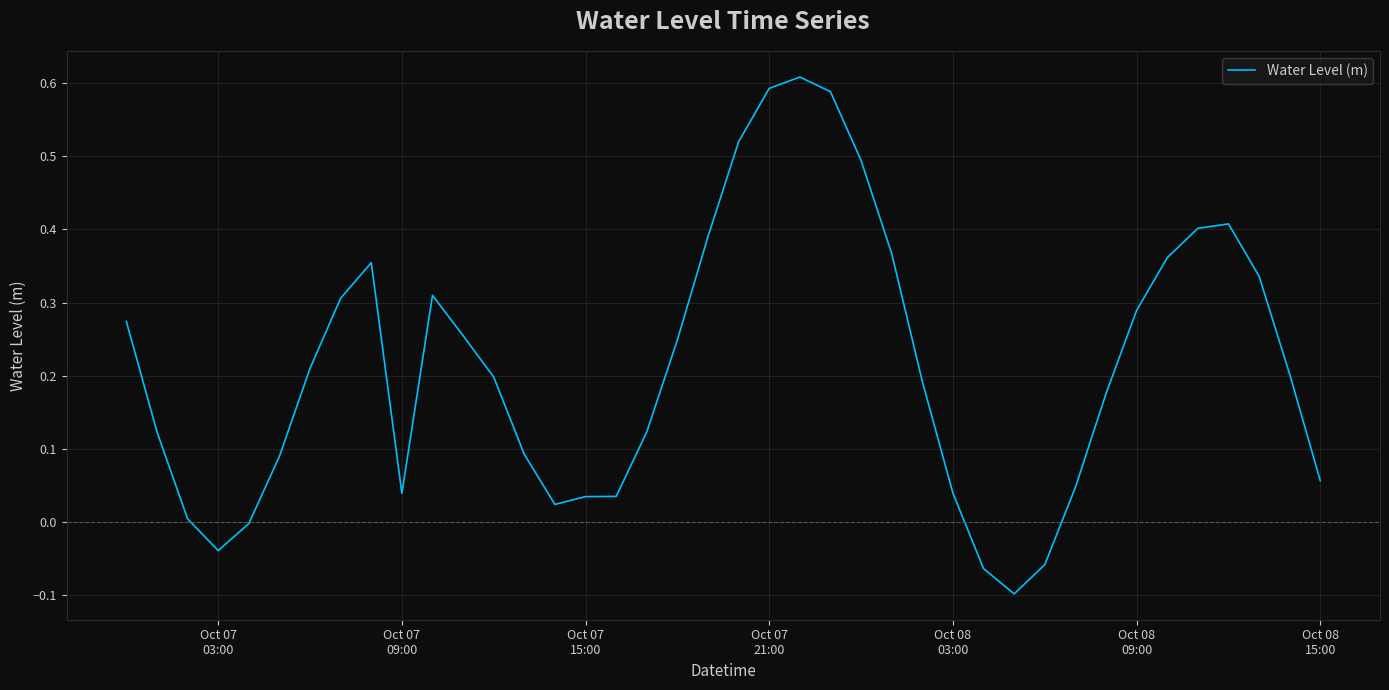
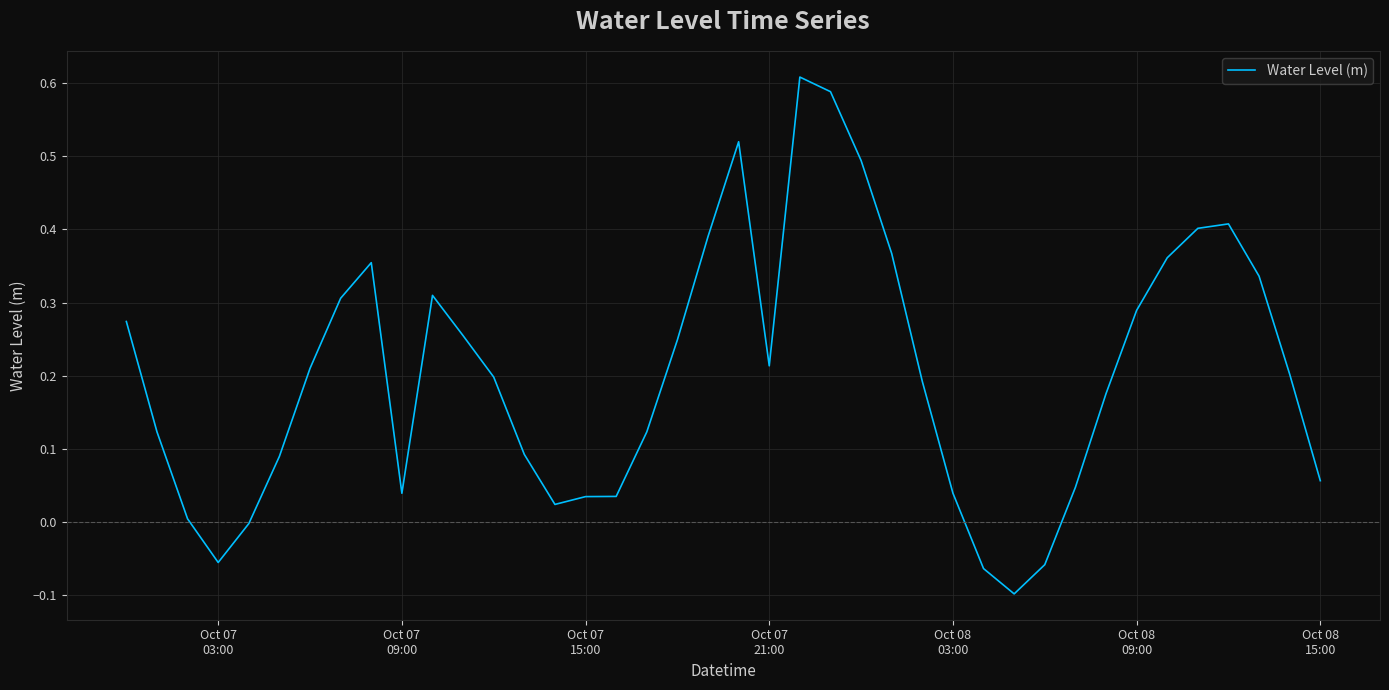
  {
-   "Oct 07 03:00": -0.04,
+   "Oct 07 03:00": -0.05,
    "Oct 07 09:00": 0.04,
    "Oct 07 15:00": 0.04,
-   "Oct 07 21:00": 0.59,
+   "Oct 07 21:00": 0.21,
    "Oct 08 03:00": 0.04,
    "Oct 08 09:00": 0.29,
    "Oct 08 15:00": 0.06
  }
